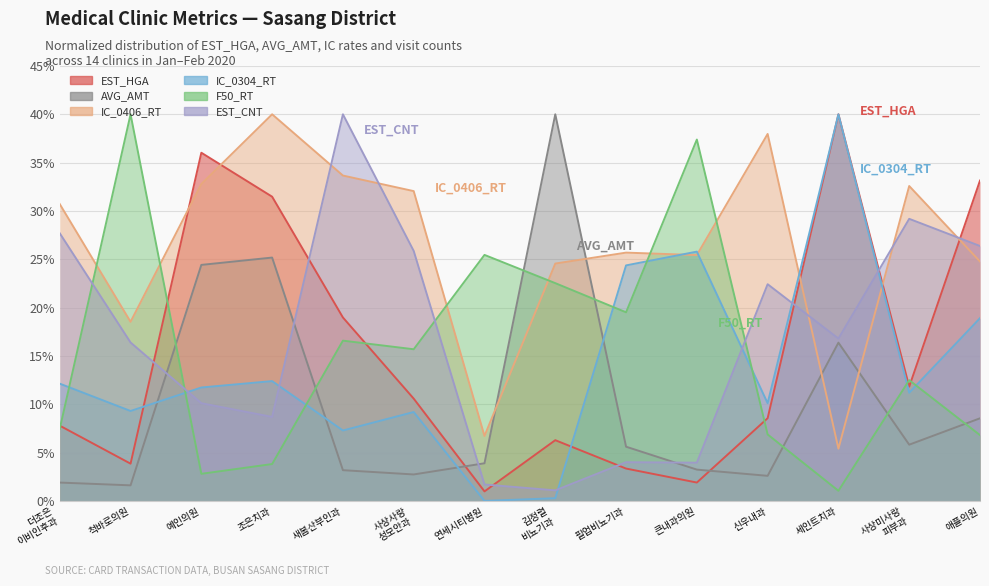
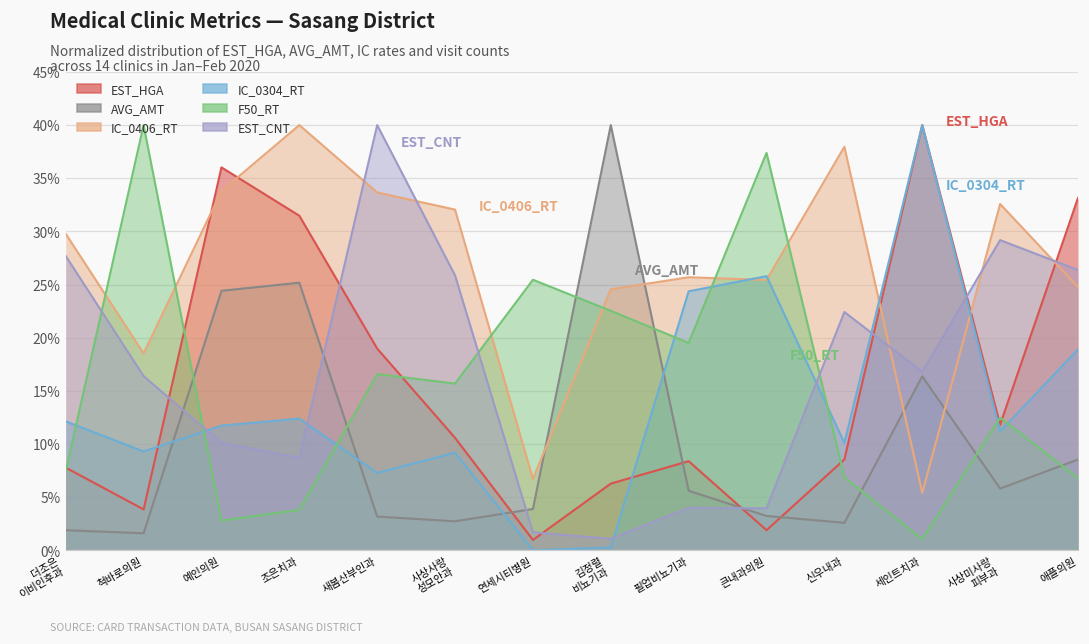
  {
    "EST_HGA": {
      "더조은 이비인후과": "8%",
      "척바로의원": "4%",
      "예인의원": "36%",
      "조은치과": "31%",
      "새봄산부인과": "19%",
      "사상사랑 성모안과": "11%",
      "연세시티병원": "1%",
      "김정렬 비뇨기과": "6%",
-     "필업비뇨기과": "3%",
+     "필업비뇨기과": "8%",
      "큰내과의원": "2%",
      "신우내과": "9%",
      "사상미사랑 피부과": "12%",
      "애플의원": "33%"
    },
    "IC_0406_RT": {
-     "더조은 이비인후과": "31%",
+     "더조은 이비인후과": "30%",
      "척바로의원": "19%",
-     "예인의원": "33%",
+     "예인의원": "34%",
      "조은치과": "40%",
      "새봄산부인과": "34%",
      "연세시티병원": "7%",
      "김정렬 비뇨기과": "25%",
      "필업비뇨기과": "26%",
      "큰내과의원": "25%",
      "신우내과": "38%",
      "세인트치과": "5%",
      "애플의원": "25%"
    }
  }
